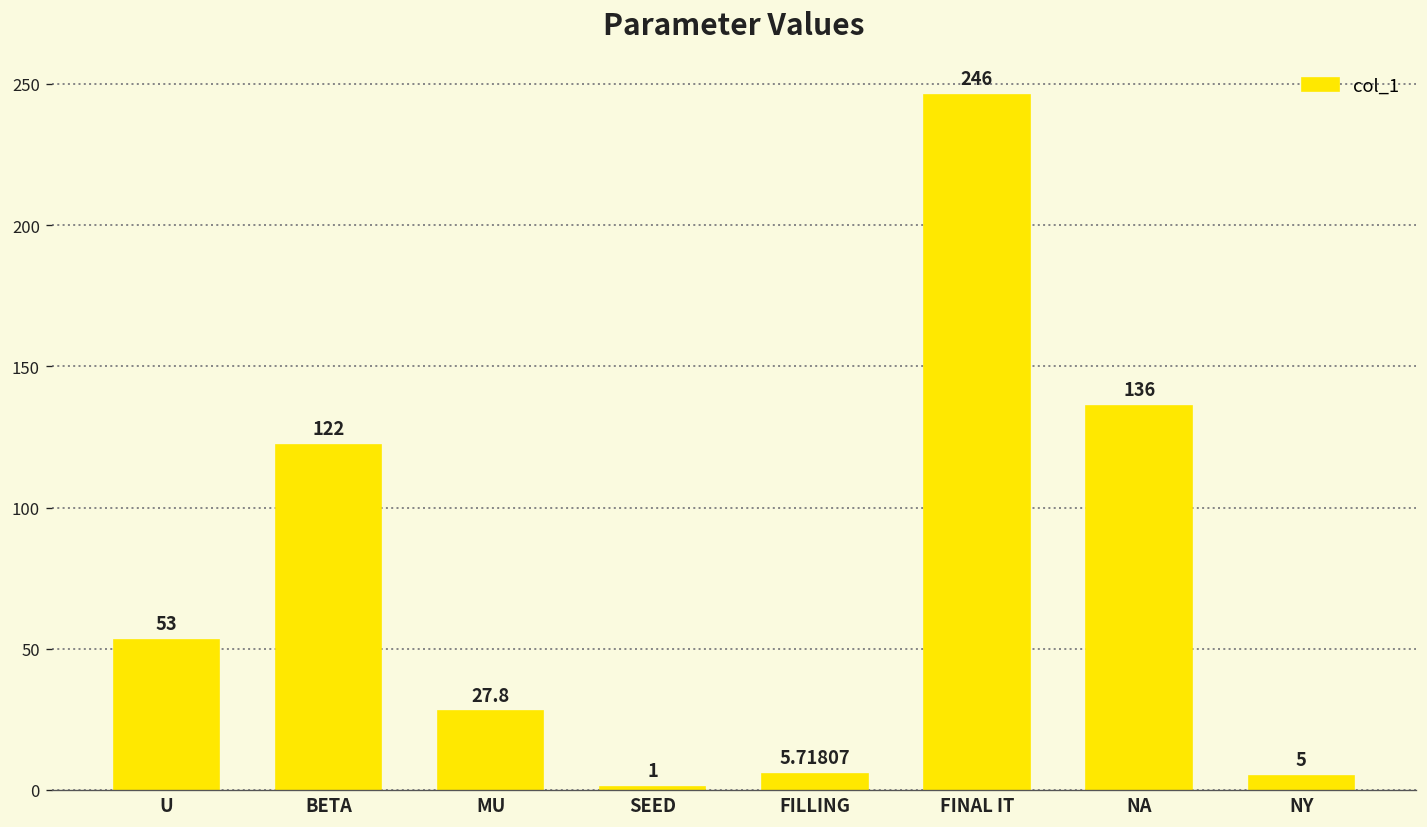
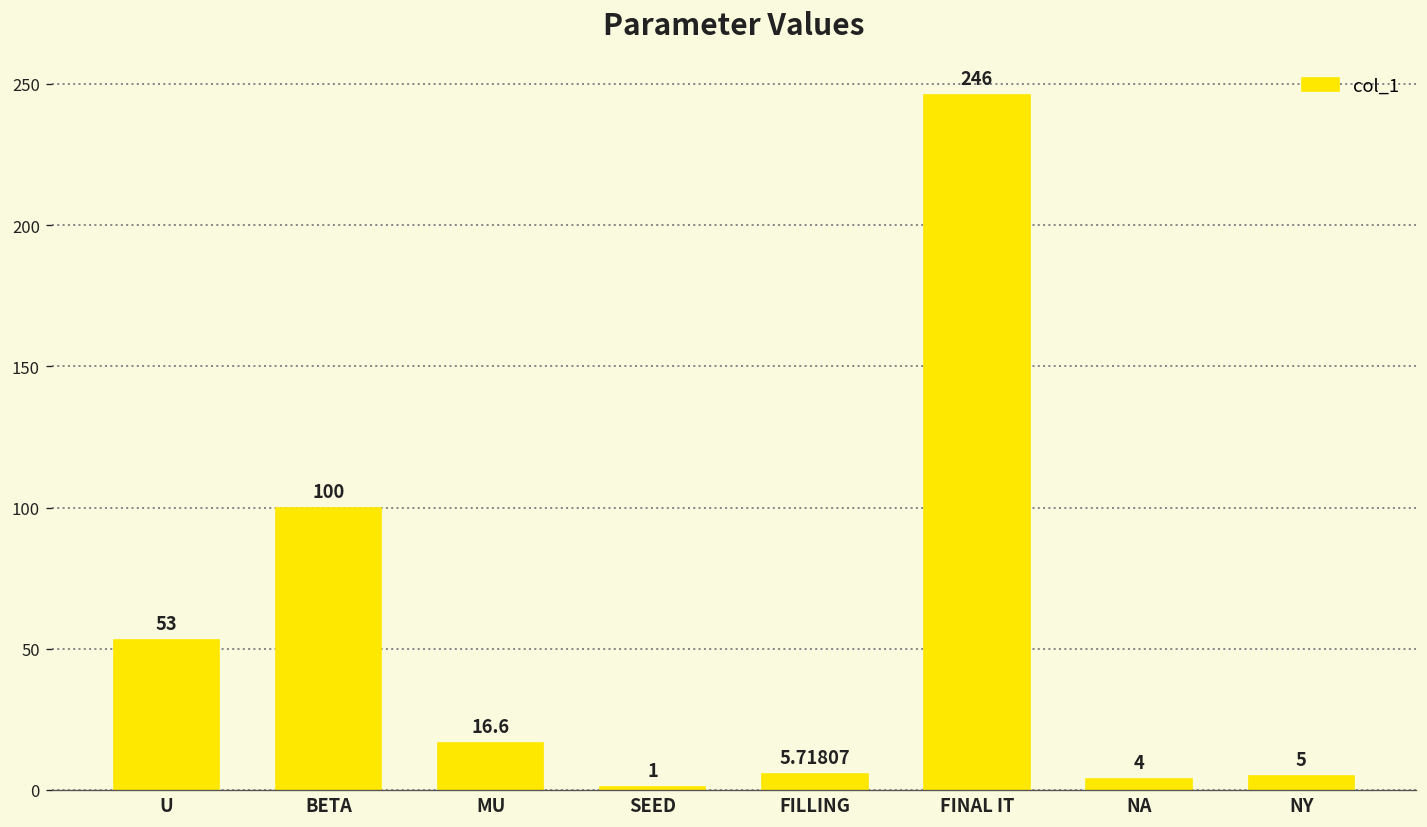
  {
    "U": 53,
-   "BETA": 122,
-   "MU": 27.8,
+   "BETA": 100,
+   "MU": 16.6,
    "SEED": 1,
    "FILLING": 5.71807,
    "FINAL IT": 246,
-   "NA": 136,
+   "NA": 4,
    "NY": 5
  }
